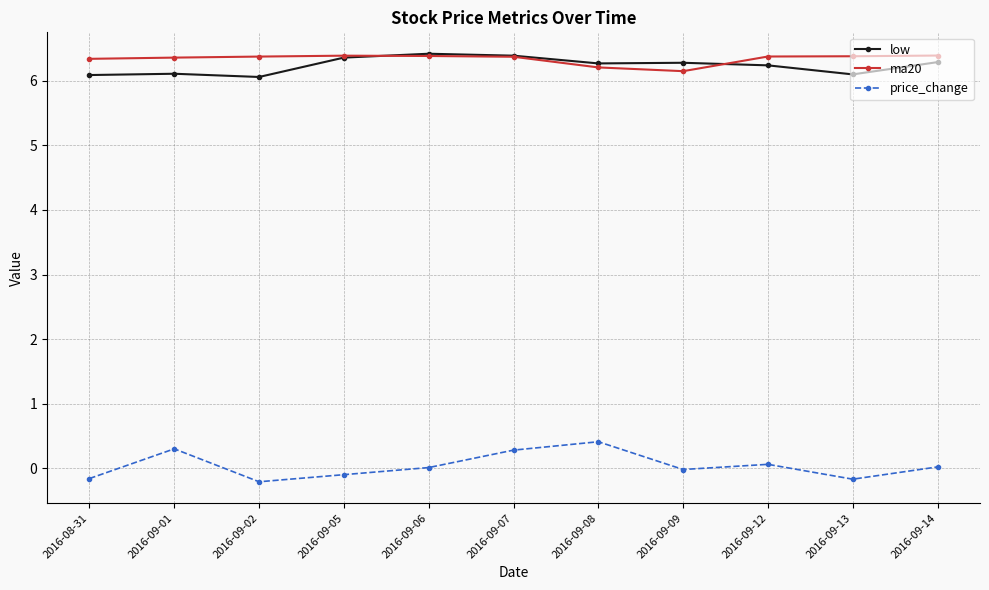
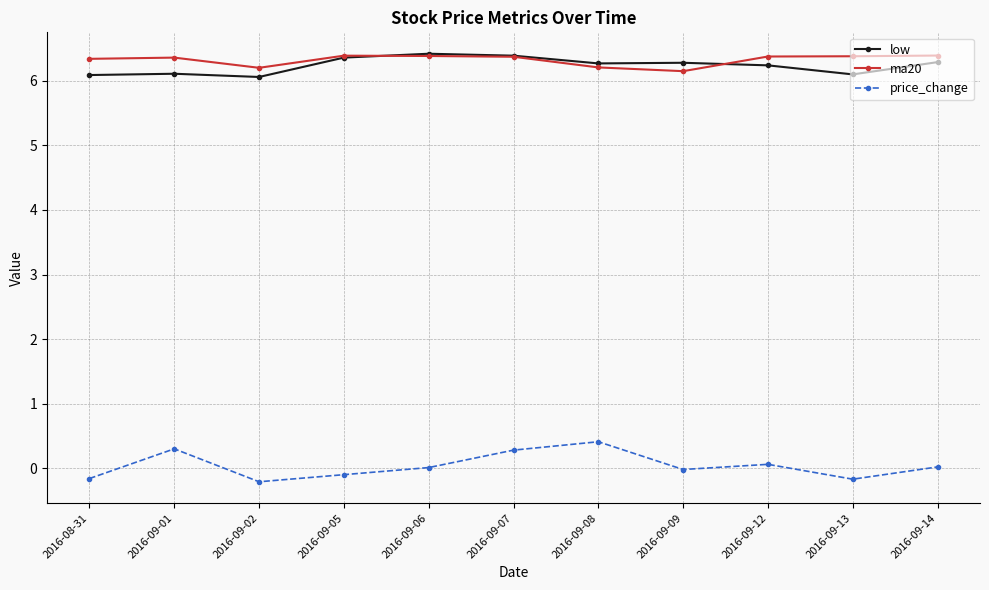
  {
    "low": {
      "2016-08-31": 6.1,
      "2016-09-01": 6.1,
      "2016-09-02": 6.1,
      "2016-09-08": 6.3,
      "2016-09-09": 6.3,
      "2016-09-12": 6.2
    },
    "ma20": {
      "2016-08-31": 6.3,
      "2016-09-01": 6.4,
-     "2016-09-02": 6.4,
+     "2016-09-02": 6.2,
      "2016-09-08": 6.2,
      "2016-09-09": 6.2,
      "2016-09-12": 6.4
    },
    "price_change": {
      "2016-08-31": -0.2,
      "2016-09-01": 0.3,
      "2016-09-02": -0.2,
      "2016-09-05": -0.1,
      "2016-09-06": 0.0,
      "2016-09-07": 0.3,
      "2016-09-08": 0.4,
      "2016-09-09": 0.0,
      "2016-09-12": 0.1,
      "2016-09-13": -0.2,
      "2016-09-14": 0.0
    }
  }
